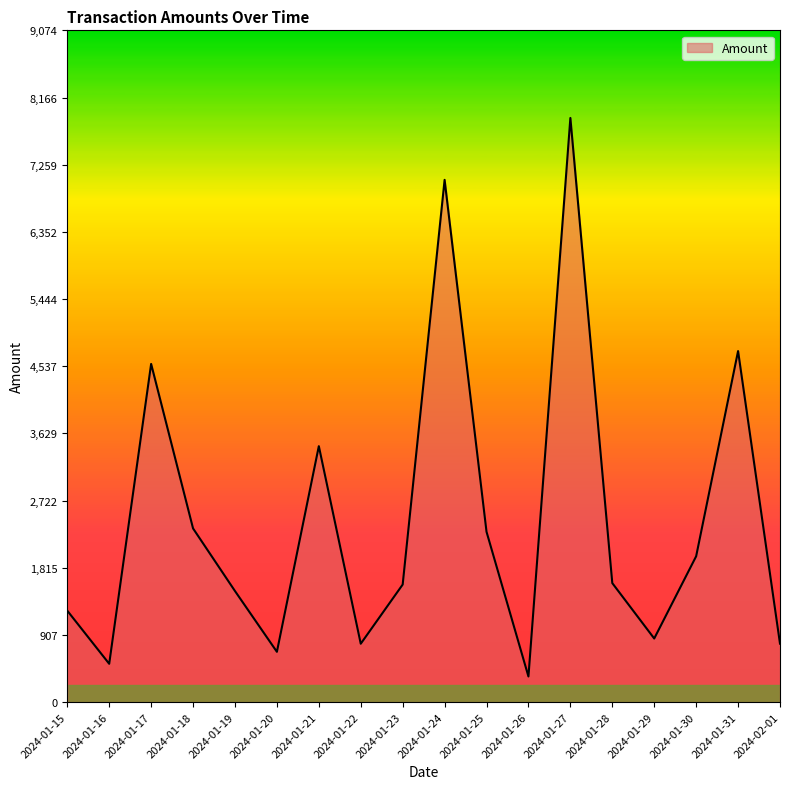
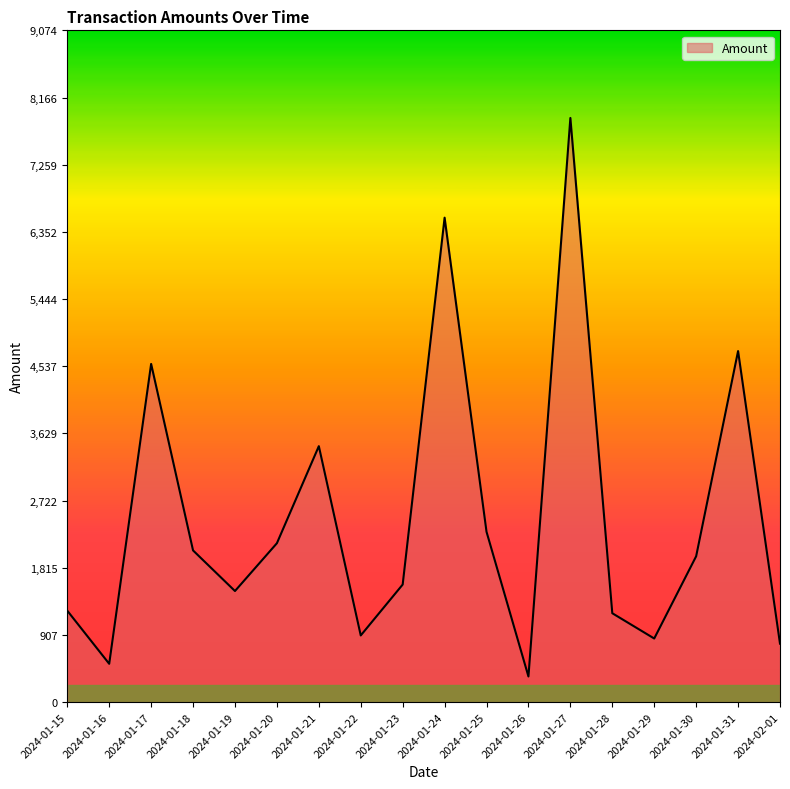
  {
    "2024-01-15": "1,200",
    "2024-01-16": "500",
    "2024-01-17": "4,600",
-   "2024-01-18": "2,300",
+   "2024-01-18": "2,000",
    "2024-01-19": "1,500",
-   "2024-01-20": "700",
+   "2024-01-20": "2,100",
    "2024-01-21": "3,500",
-   "2024-01-22": "800",
+   "2024-01-22": "900",
    "2024-01-23": "1,600",
-   "2024-01-24": "7,100",
+   "2024-01-24": "6,500",
    "2024-01-25": "2,300",
    "2024-01-26": "300",
    "2024-01-27": "7,900",
-   "2024-01-28": "1,600",
+   "2024-01-28": "1,200",
    "2024-01-29": "900",
    "2024-01-30": "2,000",
    "2024-01-31": "4,700",
    "2024-02-01": "800"
  }
